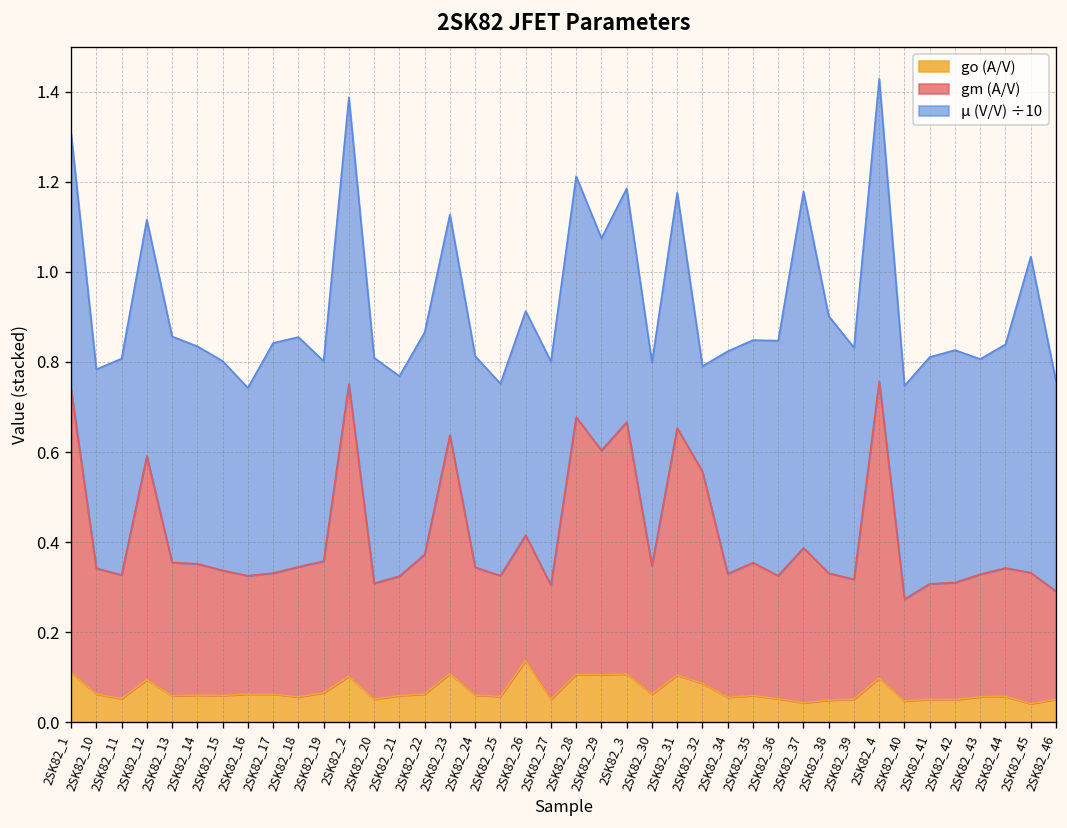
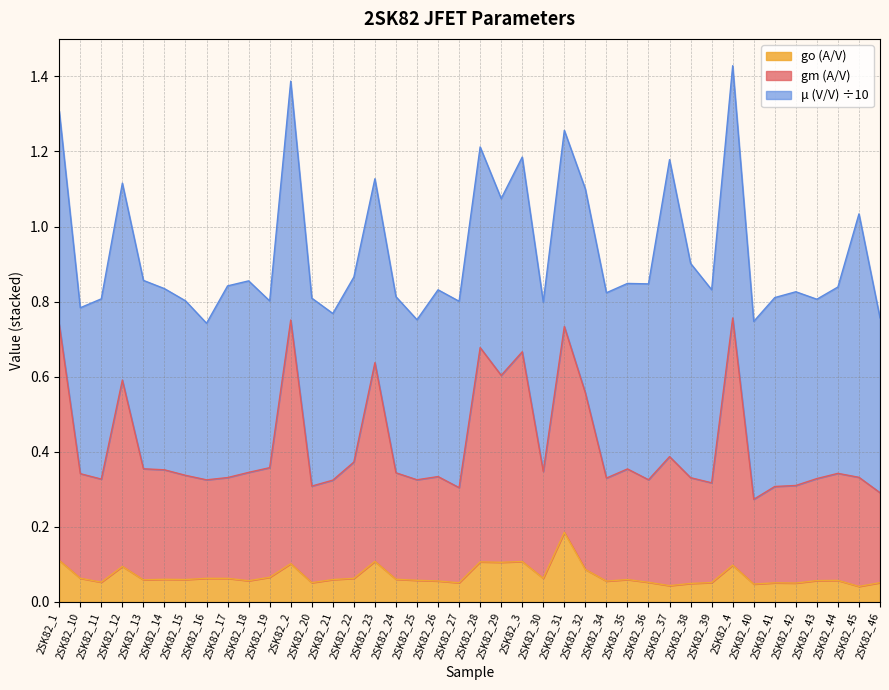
  {
    "go (A/V)": {
      "2SK82_1": 0.11,
      "2SK82_10": 0.06,
      "2SK82_11": 0.05,
      "2SK82_12": 0.09,
      "2SK82_13": 0.06,
      "2SK82_14": 0.06,
      "2SK82_15": 0.06,
      "2SK82_16": 0.06,
      "2SK82_17": 0.06,
      "2SK82_18": 0.06,
      "2SK82_19": 0.07,
      "2SK82_2": 0.10,
      "2SK82_20": 0.05,
      "2SK82_21": 0.06,
      "2SK82_22": 0.06,
      "2SK82_23": 0.11,
      "2SK82_24": 0.06,
      "2SK82_25": 0.06,
-     "2SK82_26": 0.14,
+     "2SK82_26": 0.06,
      "2SK82_27": 0.05,
      "2SK82_28": 0.11,
      "2SK82_29": 0.11,
      "2SK82_3": 0.11,
      "2SK82_30": 0.06,
-     "2SK82_31": 0.10,
+     "2SK82_31": 0.19,
      "2SK82_32": 0.09,
      "2SK82_34": 0.06,
      "2SK82_35": 0.06,
      "2SK82_36": 0.05,
      "2SK82_37": 0.04,
      "2SK82_38": 0.05,
      "2SK82_39": 0.05,
      "2SK82_4": 0.10,
      "2SK82_40": 0.05,
      "2SK82_41": 0.05,
      "2SK82_42": 0.05,
      "2SK82_43": 0.06,
      "2SK82_44": 0.06,
      "2SK82_45": 0.04,
      "2SK82_46": 0.05
    },
    "gm (A/V)": {
      "2SK82_1": 0.63,
      "2SK82_10": 0.28,
      "2SK82_11": 0.27,
      "2SK82_12": 0.50,
      "2SK82_13": 0.30,
      "2SK82_14": 0.29,
      "2SK82_15": 0.28,
      "2SK82_16": 0.26,
      "2SK82_17": 0.27,
      "2SK82_18": 0.29,
      "2SK82_19": 0.29,
      "2SK82_2": 0.65,
      "2SK82_20": 0.26,
      "2SK82_21": 0.26,
      "2SK82_22": 0.31,
      "2SK82_23": 0.53,
      "2SK82_24": 0.28,
      "2SK82_25": 0.27,
      "2SK82_26": 0.28,
      "2SK82_27": 0.25,
      "2SK82_28": 0.57,
      "2SK82_29": 0.50,
      "2SK82_3": 0.56,
      "2SK82_30": 0.28,
      "2SK82_31": 0.55,
      "2SK82_32": 0.47,
      "2SK82_34": 0.27,
      "2SK82_35": 0.29,
      "2SK82_36": 0.27,
      "2SK82_37": 0.34,
      "2SK82_38": 0.28,
      "2SK82_39": 0.27,
      "2SK82_4": 0.66,
      "2SK82_40": 0.23,
      "2SK82_41": 0.26,
      "2SK82_42": 0.26,
      "2SK82_43": 0.27,
      "2SK82_44": 0.29,
      "2SK82_45": 0.29,
      "2SK82_46": 0.24
    },
    "μ (V/V) ÷10": {
      "2SK82_1": 0.57,
      "2SK82_10": 0.44,
      "2SK82_11": 0.48,
      "2SK82_12": 0.52,
      "2SK82_13": 0.50,
      "2SK82_14": 0.48,
      "2SK82_15": 0.46,
      "2SK82_16": 0.42,
      "2SK82_17": 0.51,
      "2SK82_18": 0.51,
      "2SK82_19": 0.44,
      "2SK82_2": 0.64,
      "2SK82_20": 0.50,
      "2SK82_21": 0.44,
      "2SK82_22": 0.49,
      "2SK82_23": 0.49,
      "2SK82_24": 0.47,
      "2SK82_25": 0.43,
      "2SK82_26": 0.50,
      "2SK82_27": 0.50,
      "2SK82_28": 0.53,
      "2SK82_29": 0.47,
      "2SK82_3": 0.52,
      "2SK82_30": 0.45,
      "2SK82_31": 0.52,
-     "2SK82_32": 0.23,
+     "2SK82_32": 0.54,
      "2SK82_34": 0.49,
      "2SK82_35": 0.49,
      "2SK82_36": 0.52,
      "2SK82_37": 0.79,
      "2SK82_38": 0.57,
      "2SK82_39": 0.51,
      "2SK82_4": 0.67,
      "2SK82_40": 0.47,
      "2SK82_41": 0.50,
      "2SK82_42": 0.52,
      "2SK82_43": 0.48,
      "2SK82_44": 0.50,
      "2SK82_45": 0.70,
      "2SK82_46": 0.47
    }
  }
